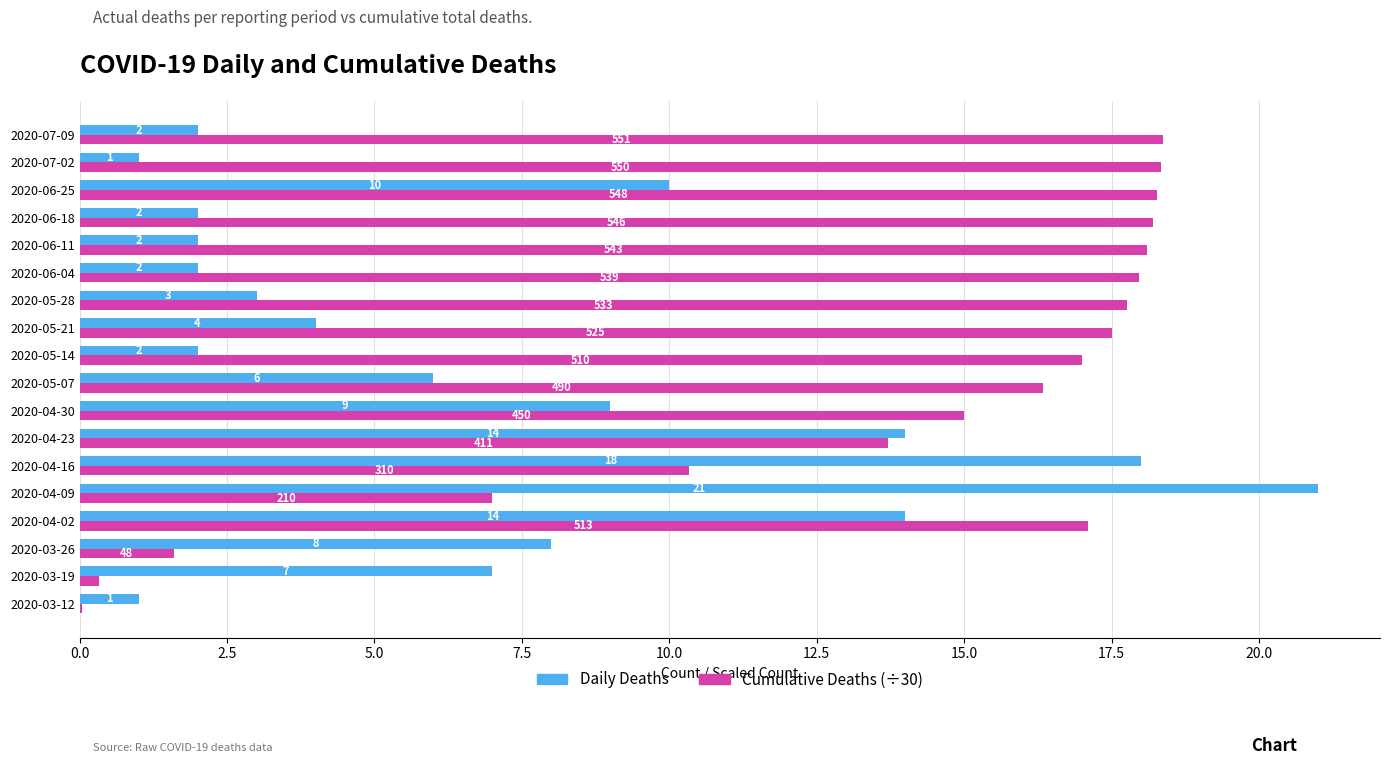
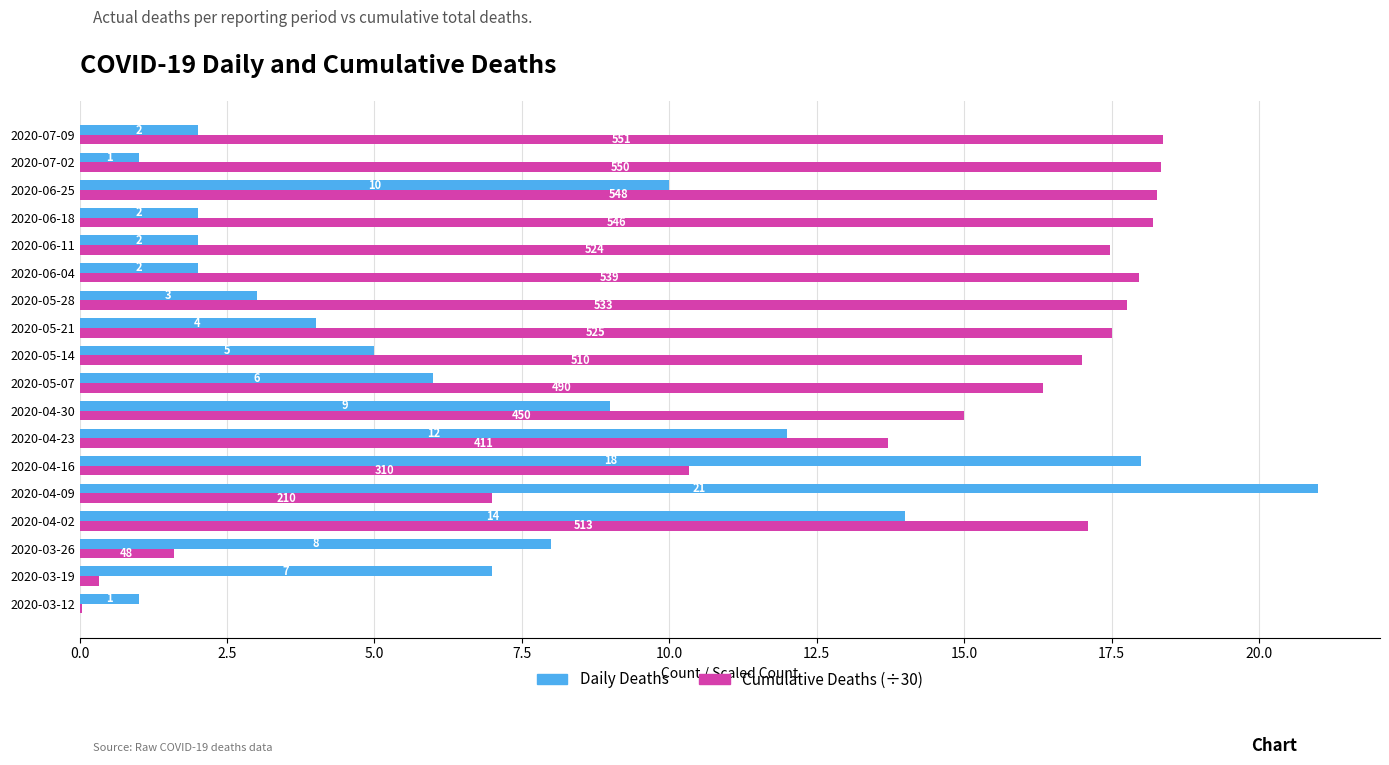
  {
    "Daily Deaths": {
      "2020-07-09": 2,
      "2020-07-02": 1,
      "2020-06-25": 10,
      "2020-06-18": 2,
      "2020-06-11": 2,
      "2020-06-04": 2,
      "2020-05-28": 3,
      "2020-05-21": 4,
-     "2020-05-14": 2,
+     "2020-05-14": 5,
      "2020-05-07": 6,
      "2020-04-30": 9,
-     "2020-04-23": 14,
+     "2020-04-23": 12,
      "2020-04-16": 18,
      "2020-04-09": 21,
      "2020-04-02": 14,
      "2020-03-26": 8,
      "2020-03-19": 7,
      "2020-03-12": 1
    },
    "Cumulative Deaths (÷30)": {
-     "2020-06-11": 543
+     "2020-06-11": 524
    }
  }
